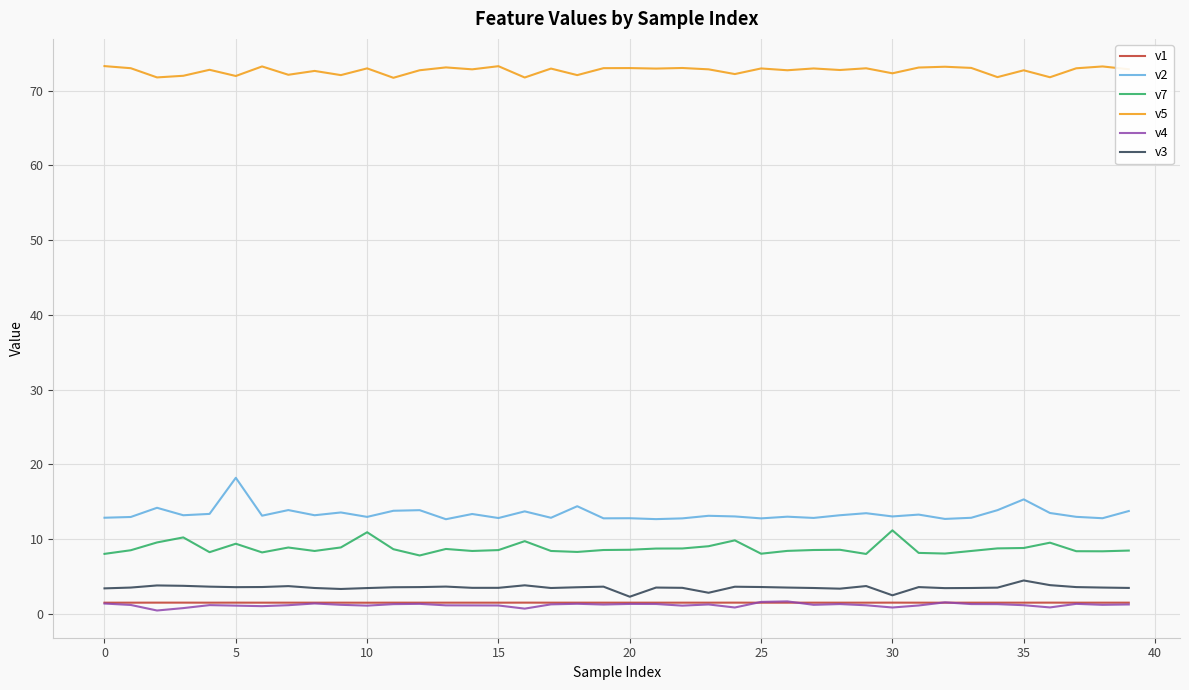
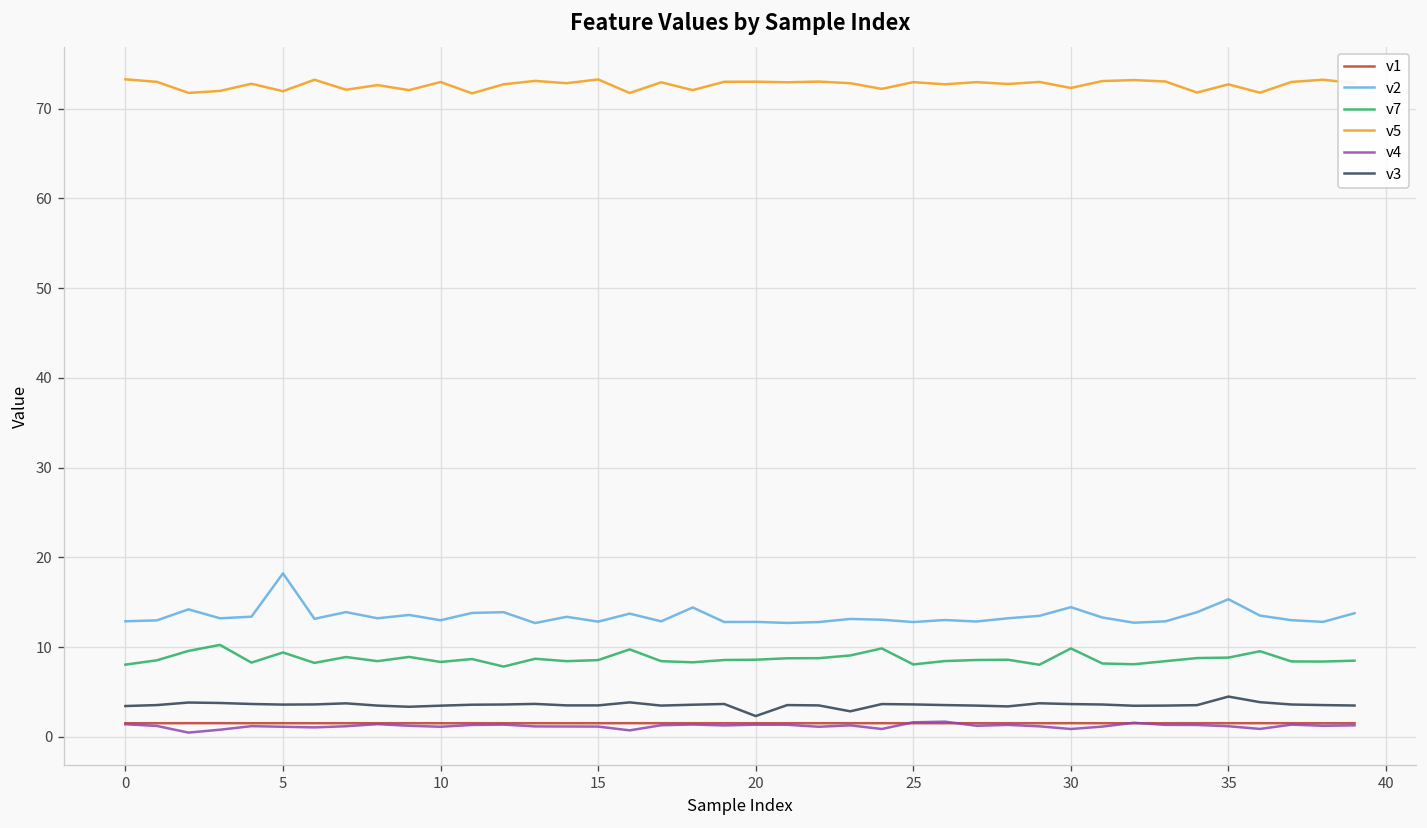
  {
    "v1": {
      "5": 2,
      "10": 2,
      "15": 2,
      "30": 2
    },
    "v2": {
      "0": 13,
      "5": 18,
      "10": 13,
      "15": 13,
      "20": 13,
      "25": 13,
-     "30": 13,
+     "30": 14,
      "35": 15
    },
    "v7": {
      "0": 8,
      "5": 9,
-     "10": 11,
+     "10": 8,
      "15": 9,
      "20": 9,
      "25": 8,
-     "30": 11,
+     "30": 10,
      "35": 9
    },
    "v5": {
      "0": 73,
      "5": 72,
      "10": 73,
      "15": 73,
      "20": 73,
      "25": 73,
      "30": 72,
      "35": 73
    },
    "v4": {
      "5": 1,
      "10": 1,
      "15": 1,
      "30": 1
    },
    "v3": {
      "0": 3,
      "5": 4,
      "10": 3,
      "15": 4,
      "20": 2,
      "25": 4,
-     "30": 3,
+     "30": 4,
      "35": 4
    }
  }
